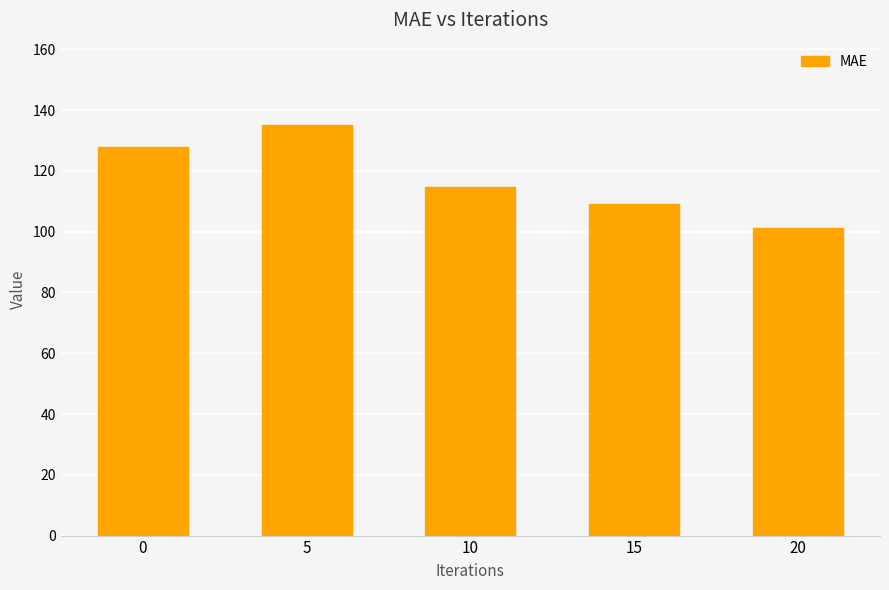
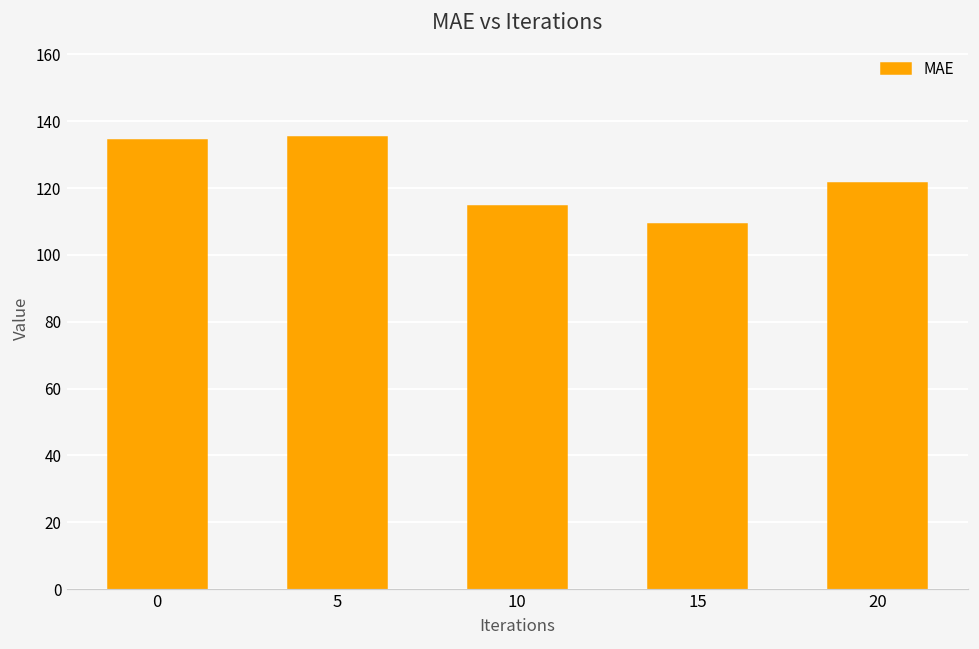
  {
-   "0": 128,
+   "0": 134,
    "5": 135,
    "10": 115,
    "15": 109,
-   "20": 101
+   "20": 121
  }
